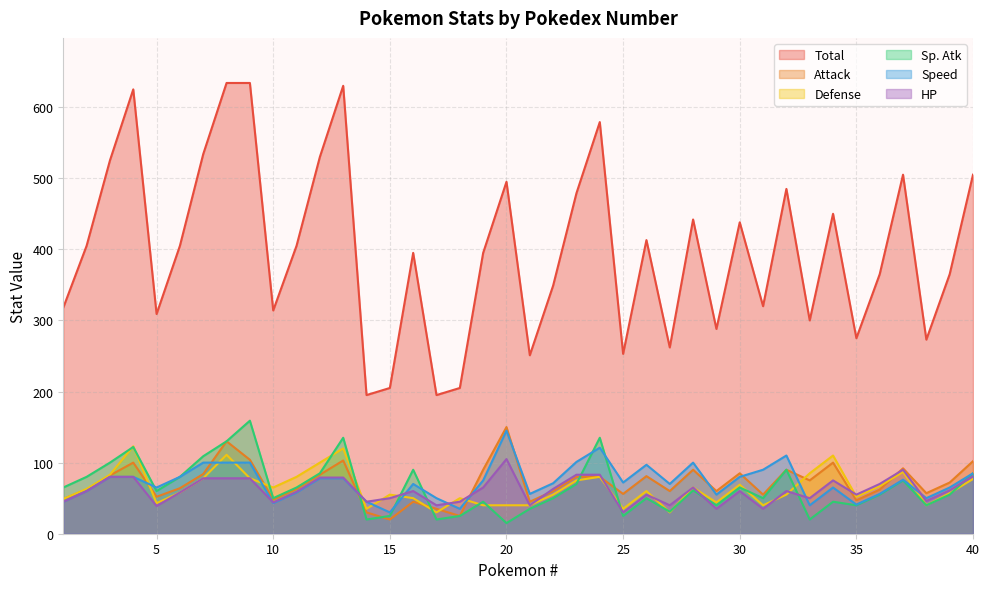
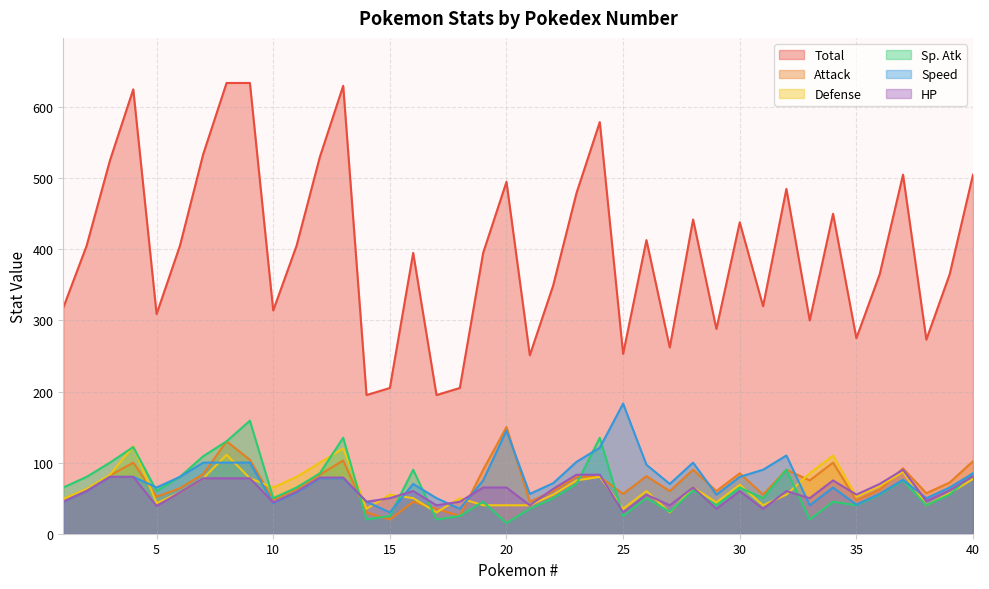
  {
    "Sp. Atk": {
      "5": 60,
      "15": 30,
      "20": 20,
      "25": 30,
      "30": 70
    },
    "Speed": {
      "5": 70,
      "15": 30,
      "20": 150,
-     "25": 70,
+     "25": 180,
      "30": 80
    },
    "HP": {
      "5": 40,
      "15": 50,
-     "20": 110,
+     "20": 70,
      "25": 30,
      "30": 60,
      "40": 80
    }
  }
